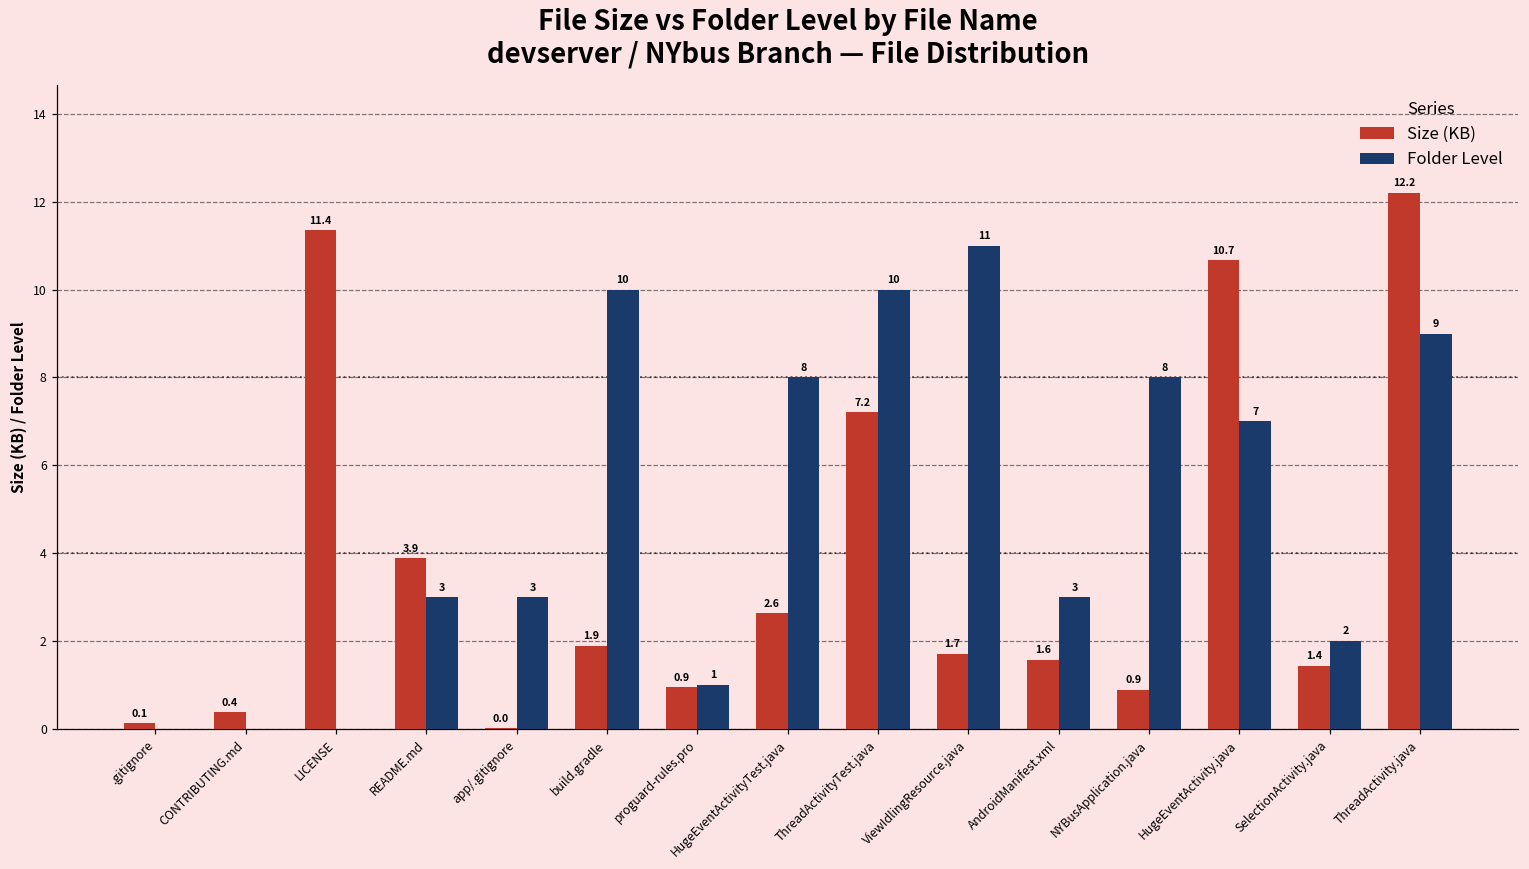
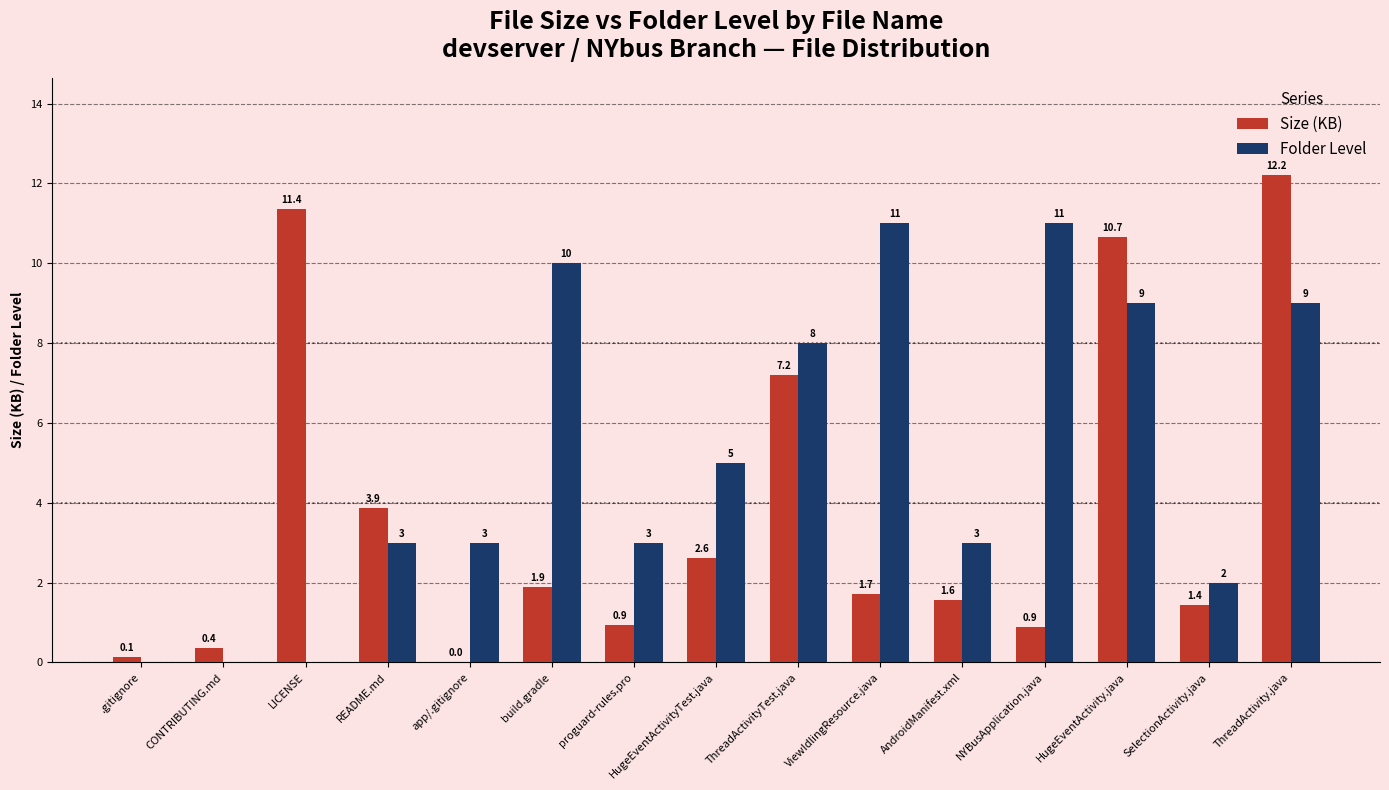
  {
    "Size (KB)": {
      ".gitignore": 0.1,
      "CONTRIBUTING.md": 0.4,
      "LICENSE": 11.4,
      "README.md": 3.9,
      "app/.gitignore": 0.0,
      "build.gradle": 1.9,
      "proguard-rules.pro": 0.9,
      "HugeEventActivityTest.java": 2.6,
      "ThreadActivityTest.java": 7.2,
      "ViewIdlingResource.java": 1.7,
      "AndroidManifest.xml": 1.6,
      "NYBusApplication.java": 0.9,
      "HugeEventActivity.java": 10.7,
      "SelectionActivity.java": 1.4,
      "ThreadActivity.java": 12.2
    },
    "Folder Level": {
      "README.md": 3,
      "app/.gitignore": 3,
      "build.gradle": 10,
-     "proguard-rules.pro": 1,
-     "HugeEventActivityTest.java": 8,
-     "ThreadActivityTest.java": 10,
+     "proguard-rules.pro": 3,
+     "HugeEventActivityTest.java": 5,
+     "ThreadActivityTest.java": 8,
      "ViewIdlingResource.java": 11,
      "AndroidManifest.xml": 3,
-     "NYBusApplication.java": 8,
-     "HugeEventActivity.java": 7,
+     "NYBusApplication.java": 11,
+     "HugeEventActivity.java": 9,
      "SelectionActivity.java": 2,
      "ThreadActivity.java": 9
    }
  }
